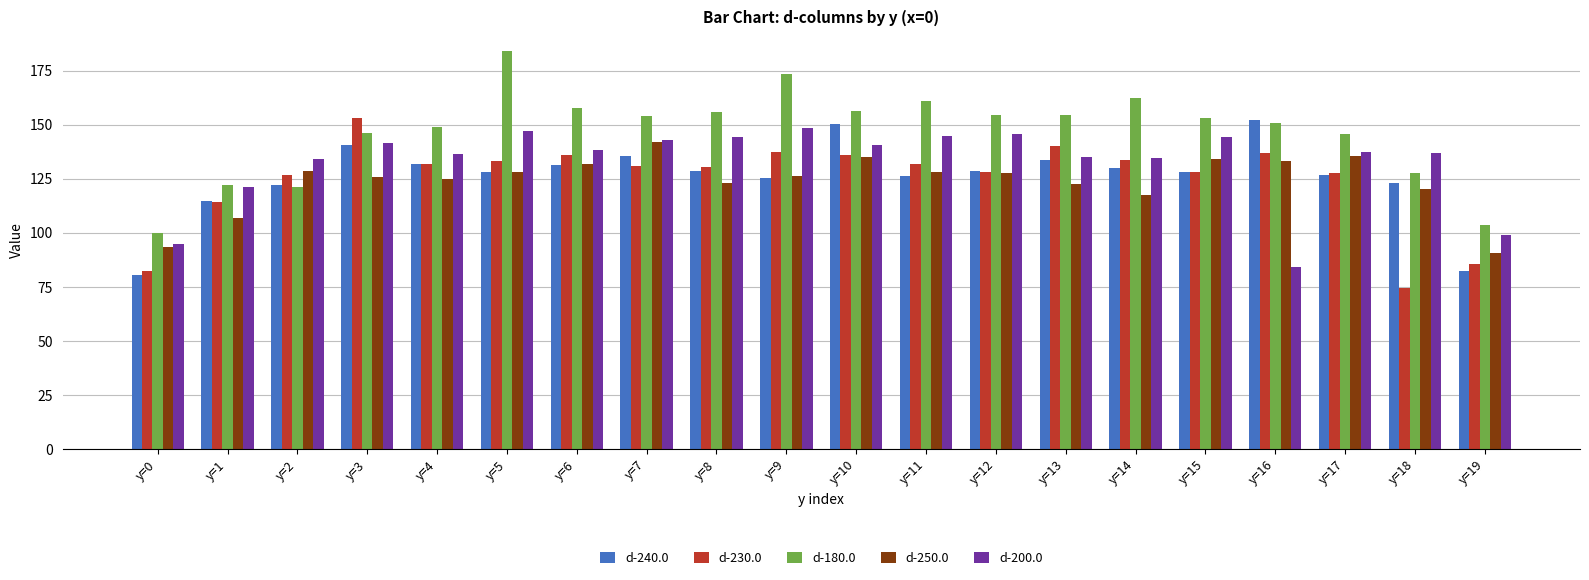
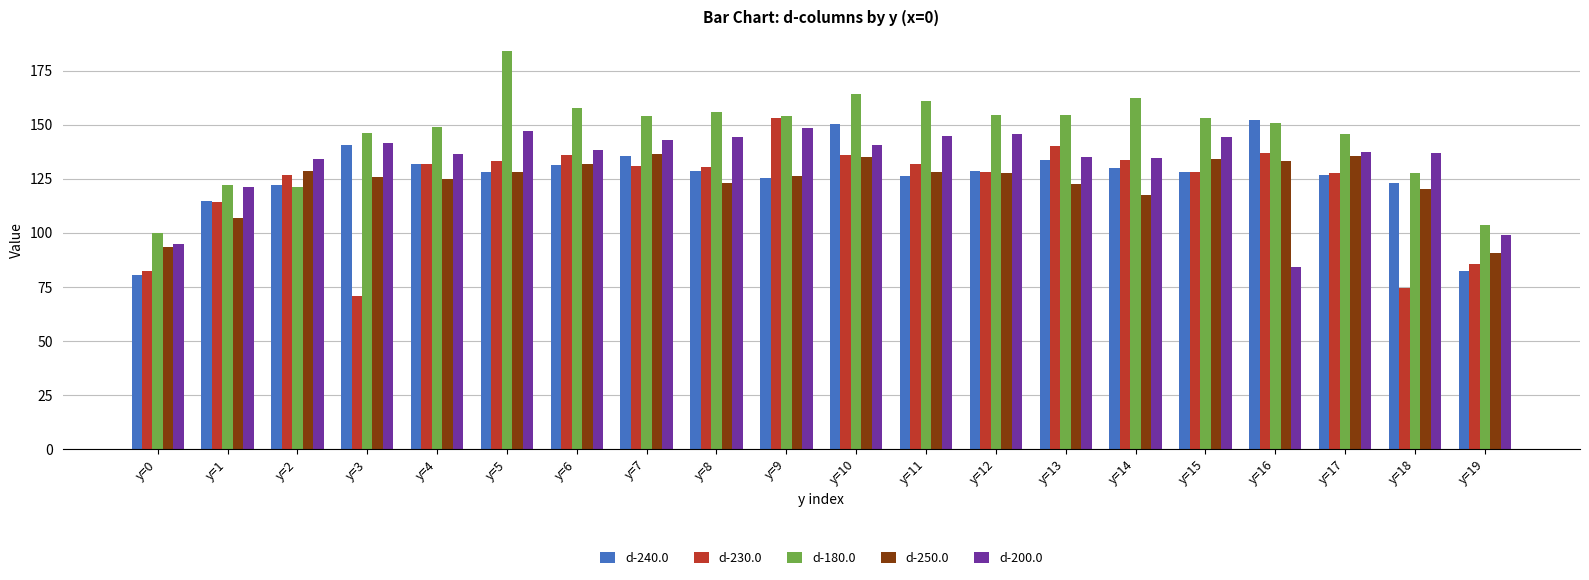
  {
    "d-240.0": {
      "y=0": 80,
      "y=1": 115,
      "y=2": 122,
      "y=3": 140,
      "y=4": 132,
      "y=5": 128,
      "y=6": 131,
      "y=7": 136,
      "y=8": 129,
      "y=9": 125,
      "y=10": 150,
      "y=11": 126,
      "y=12": 128,
      "y=13": 134,
      "y=14": 130,
      "y=15": 128,
      "y=16": 152,
      "y=17": 127,
      "y=18": 123,
      "y=19": 82
    },
    "d-230.0": {
      "y=0": 82,
      "y=1": 114,
      "y=2": 127,
-     "y=3": 153,
+     "y=3": 71,
      "y=4": 132,
      "y=5": 133,
      "y=6": 136,
      "y=7": 131,
      "y=8": 130,
-     "y=9": 137,
+     "y=9": 153,
      "y=10": 136,
      "y=11": 132,
      "y=12": 128,
      "y=13": 140,
      "y=14": 133,
      "y=15": 128,
      "y=16": 137,
      "y=17": 128,
      "y=18": 74,
      "y=19": 86
    },
    "d-180.0": {
      "y=0": 100,
      "y=1": 122,
      "y=2": 121,
      "y=3": 146,
      "y=4": 149,
      "y=5": 184,
      "y=6": 158,
      "y=7": 154,
      "y=8": 156,
-     "y=9": 174,
-     "y=10": 157,
+     "y=9": 154,
+     "y=10": 164,
      "y=11": 161,
      "y=12": 155,
      "y=13": 155,
      "y=14": 162,
      "y=15": 153,
      "y=16": 151,
      "y=17": 146,
      "y=18": 128,
      "y=19": 103
    },
    "d-250.0": {
      "y=0": 94,
      "y=1": 107,
      "y=2": 129,
      "y=3": 126,
      "y=4": 125,
      "y=5": 128,
      "y=6": 132,
-     "y=7": 142,
+     "y=7": 136,
      "y=8": 123,
      "y=9": 126,
      "y=10": 135,
      "y=11": 128,
      "y=12": 127,
      "y=13": 123,
      "y=14": 118,
      "y=15": 134,
      "y=16": 133,
      "y=17": 136,
      "y=18": 120,
      "y=19": 91
    },
    "d-200.0": {
      "y=0": 95,
      "y=1": 121,
      "y=2": 134,
      "y=3": 141,
      "y=4": 136,
      "y=5": 147,
      "y=6": 138,
      "y=7": 143,
      "y=8": 144,
      "y=9": 149,
      "y=10": 140,
      "y=11": 145,
      "y=12": 146,
      "y=13": 135,
      "y=14": 134,
      "y=15": 144,
      "y=16": 84,
      "y=17": 137,
      "y=18": 137,
      "y=19": 99
    }
  }
